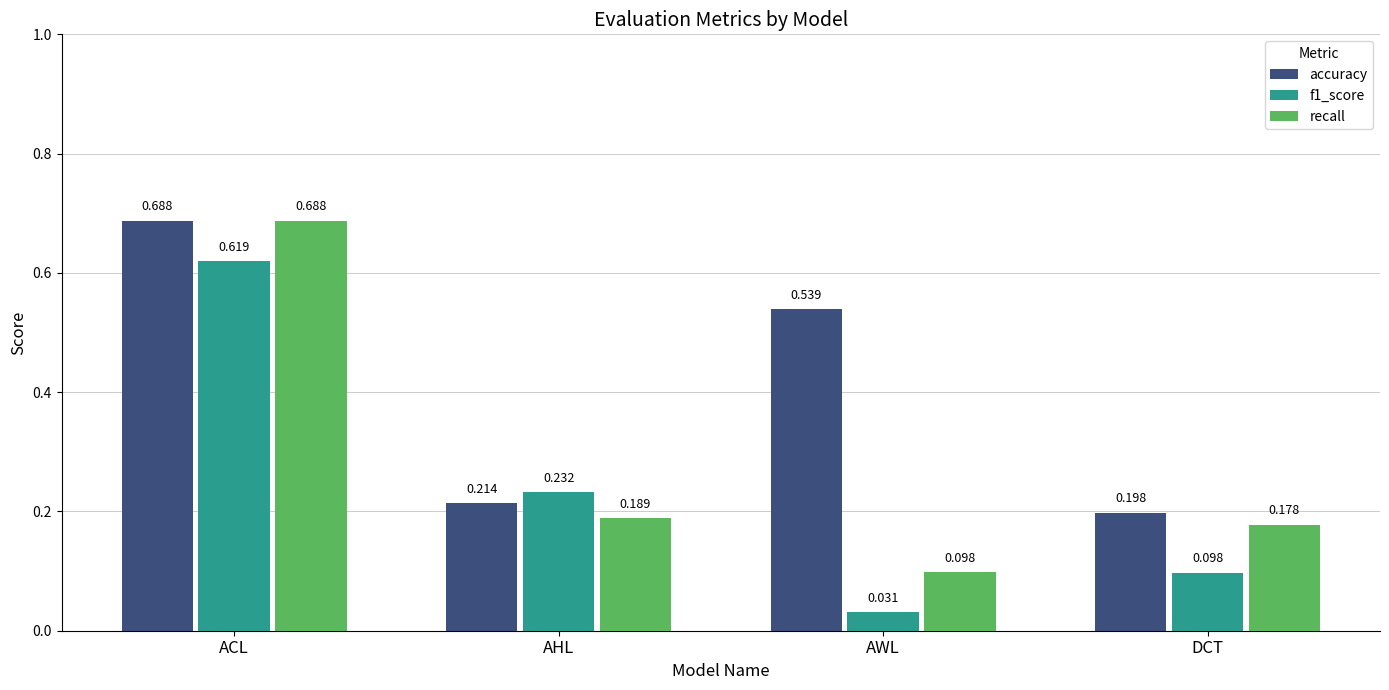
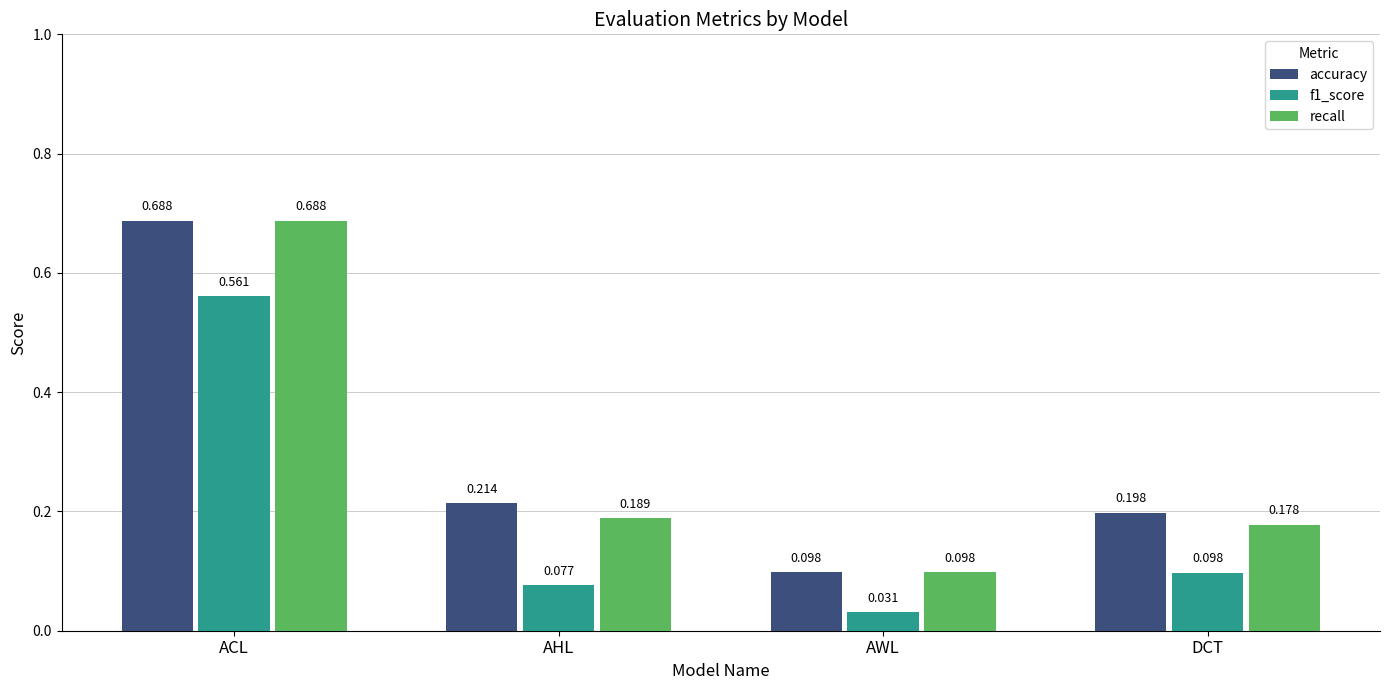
  {
    "accuracy": {
      "ACL": 0.688,
      "AHL": 0.214,
-     "AWL": 0.539,
+     "AWL": 0.098,
      "DCT": 0.198
    },
    "f1_score": {
-     "ACL": 0.619,
-     "AHL": 0.232,
+     "ACL": 0.561,
+     "AHL": 0.077,
      "AWL": 0.031,
      "DCT": 0.098
    },
    "recall": {
      "ACL": 0.688,
      "AHL": 0.189,
      "AWL": 0.098,
      "DCT": 0.178
    }
  }
